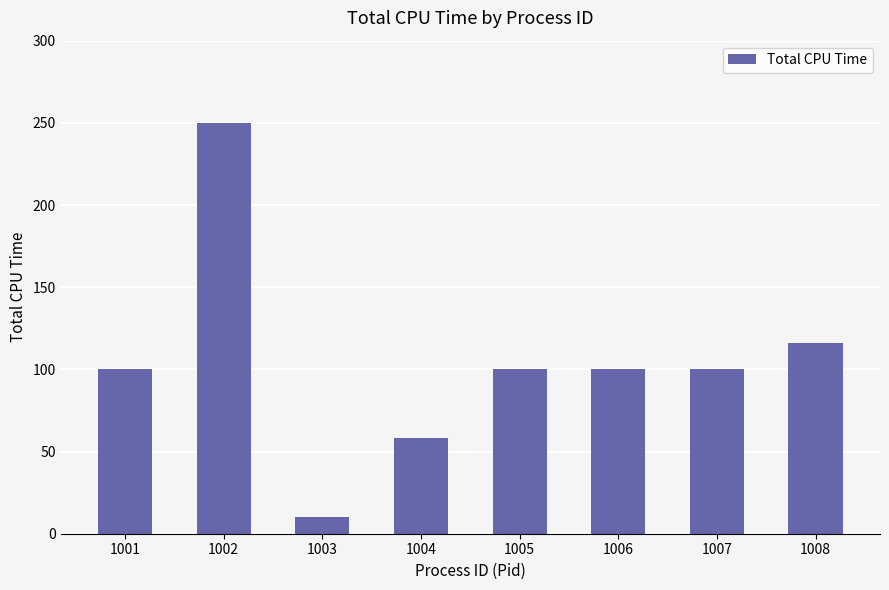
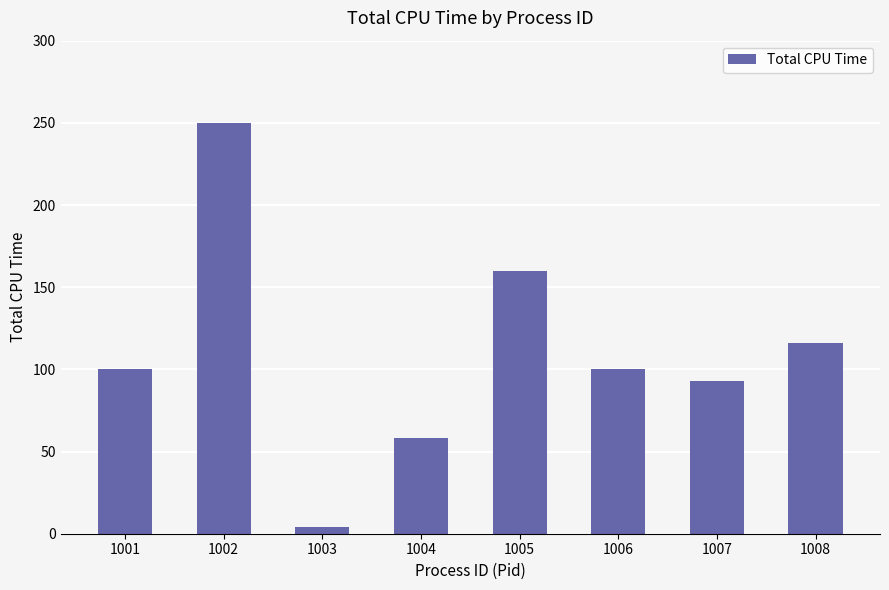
  {
    "1001": 100,
    "1002": 250,
-   "1003": 10,
+   "1003": 4,
    "1004": 58,
-   "1005": 100,
+   "1005": 160,
    "1006": 100,
-   "1007": 100,
+   "1007": 93,
    "1008": 116
  }
